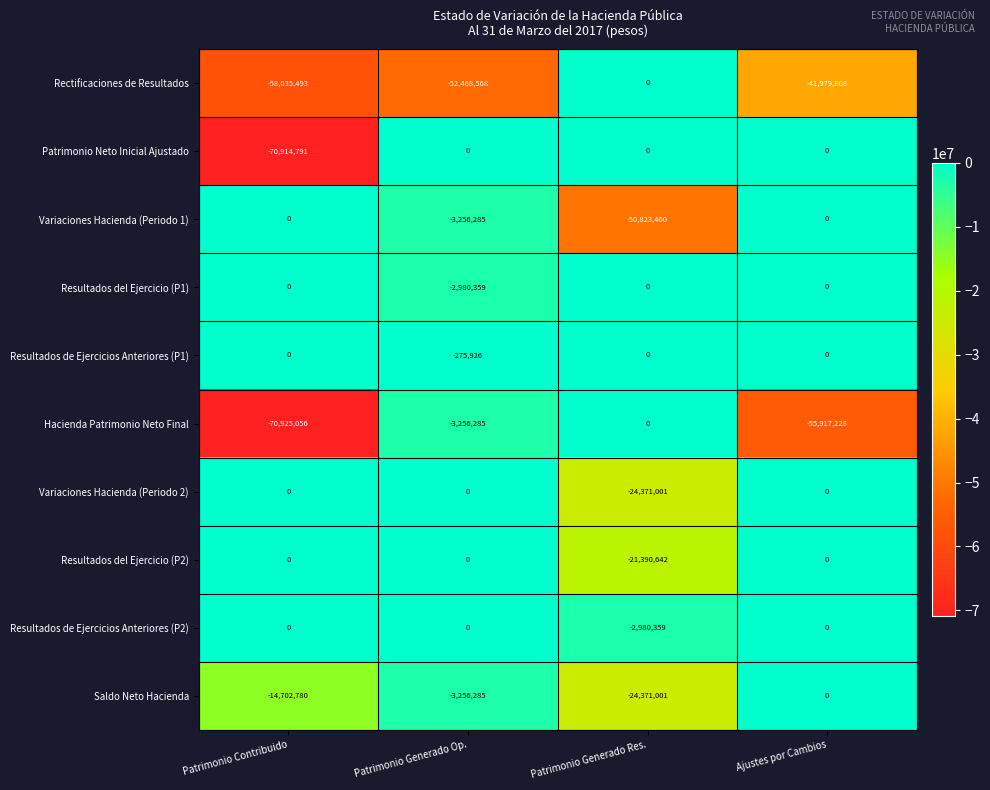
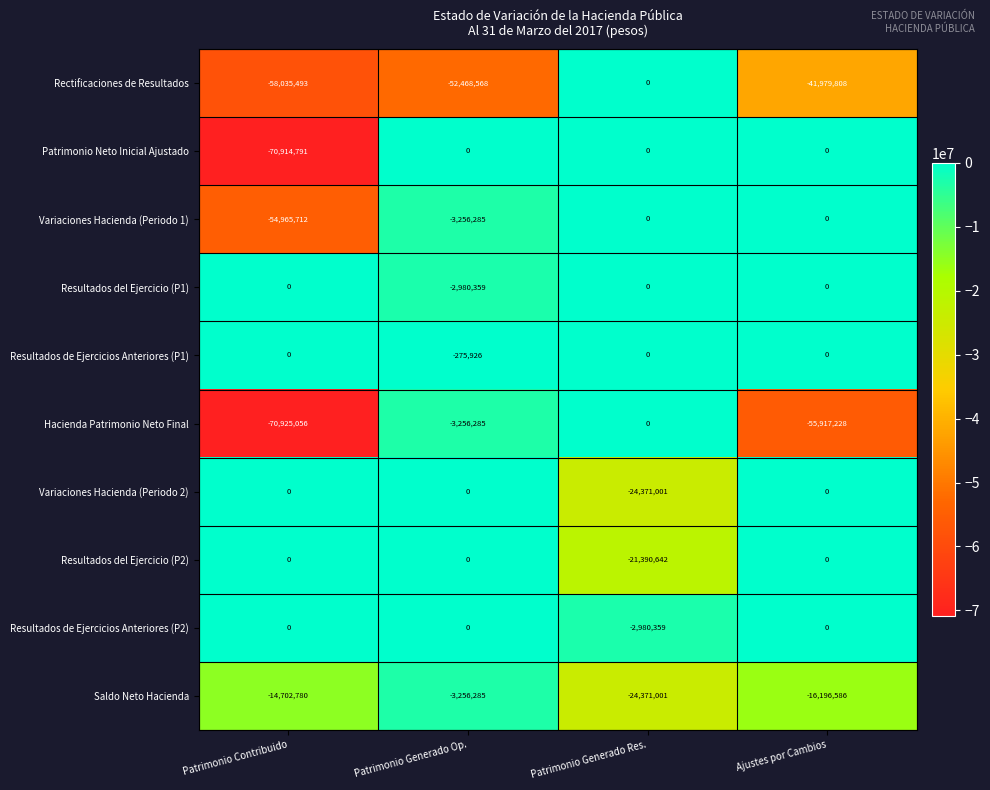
  {
    "Rectificaciones de Resultados": {
      "Patrimonio Contribuido": "-58,035,493",
      "Patrimonio Generado Op.": "-52,468,568",
      "Patrimonio Generado Res.": "0",
      "Ajustes por Cambios": "-41,979,808"
    },
    "Patrimonio Neto Inicial Ajustado": {
      "Patrimonio Contribuido": "-70,914,791",
      "Patrimonio Generado Op.": "0",
      "Patrimonio Generado Res.": "0",
      "Ajustes por Cambios": "0"
    },
    "Variaciones Hacienda (Periodo 1)": {
-     "Patrimonio Contribuido": "0",
+     "Patrimonio Contribuido": "-54,965,712",
      "Patrimonio Generado Op.": "-3,256,285",
-     "Patrimonio Generado Res.": "-50,823,460",
+     "Patrimonio Generado Res.": "0",
      "Ajustes por Cambios": "0"
    },
    "Resultados del Ejercicio (P1)": {
      "Patrimonio Contribuido": "0",
      "Patrimonio Generado Op.": "-2,980,359",
      "Patrimonio Generado Res.": "0",
      "Ajustes por Cambios": "0"
    },
    "Resultados de Ejercicios Anteriores (P1)": {
      "Patrimonio Contribuido": "0",
      "Patrimonio Generado Op.": "-275,926",
      "Patrimonio Generado Res.": "0",
      "Ajustes por Cambios": "0"
    },
    "Hacienda Patrimonio Neto Final": {
      "Patrimonio Contribuido": "-70,925,056",
      "Patrimonio Generado Op.": "-3,256,285",
      "Patrimonio Generado Res.": "0",
      "Ajustes por Cambios": "-55,917,228"
    },
    "Variaciones Hacienda (Periodo 2)": {
      "Patrimonio Contribuido": "0",
      "Patrimonio Generado Op.": "0",
      "Patrimonio Generado Res.": "-24,371,001",
      "Ajustes por Cambios": "0"
    },
    "Resultados del Ejercicio (P2)": {
      "Patrimonio Contribuido": "0",
      "Patrimonio Generado Op.": "0",
      "Patrimonio Generado Res.": "-21,390,642",
      "Ajustes por Cambios": "0"
    },
    "Resultados de Ejercicios Anteriores (P2)": {
      "Patrimonio Contribuido": "0",
      "Patrimonio Generado Op.": "0",
      "Patrimonio Generado Res.": "-2,980,359",
      "Ajustes por Cambios": "0"
    },
    "Saldo Neto Hacienda": {
      "Patrimonio Contribuido": "-14,702,780",
      "Patrimonio Generado Op.": "-3,256,285",
      "Patrimonio Generado Res.": "-24,371,001",
-     "Ajustes por Cambios": "0"
+     "Ajustes por Cambios": "-16,196,586"
    }
  }
